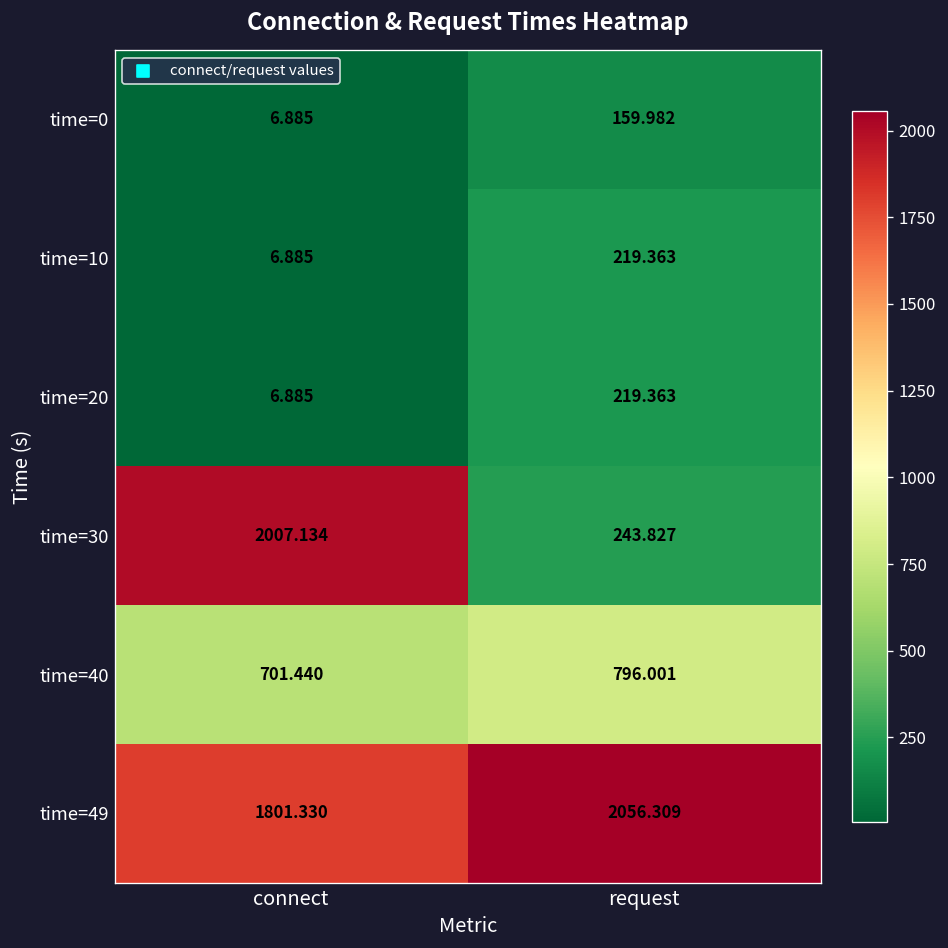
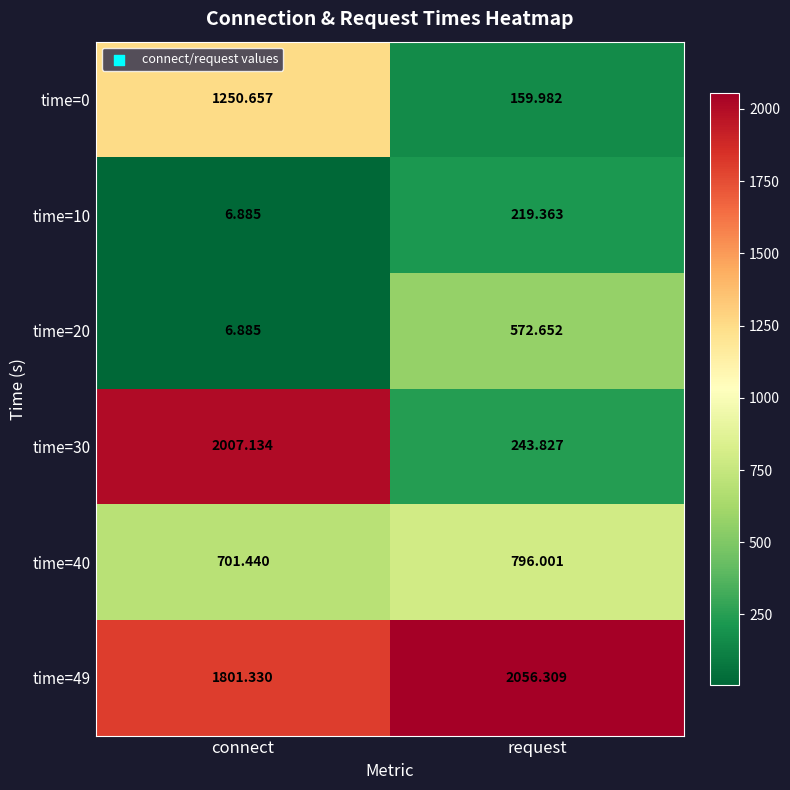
  {
    "time=0": {
-     "connect": 6.885,
+     "connect": 1250.657,
      "request": 159.982
    },
    "time=10": {
      "connect": 6.885,
      "request": 219.363
    },
    "time=20": {
      "connect": 6.885,
-     "request": 219.363
+     "request": 572.652
    },
    "time=30": {
      "connect": 2007.134,
      "request": 243.827
    },
    "time=40": {
      "connect": 701.440,
      "request": 796.001
    },
    "time=49": {
      "connect": 1801.330,
      "request": 2056.309
    }
  }
